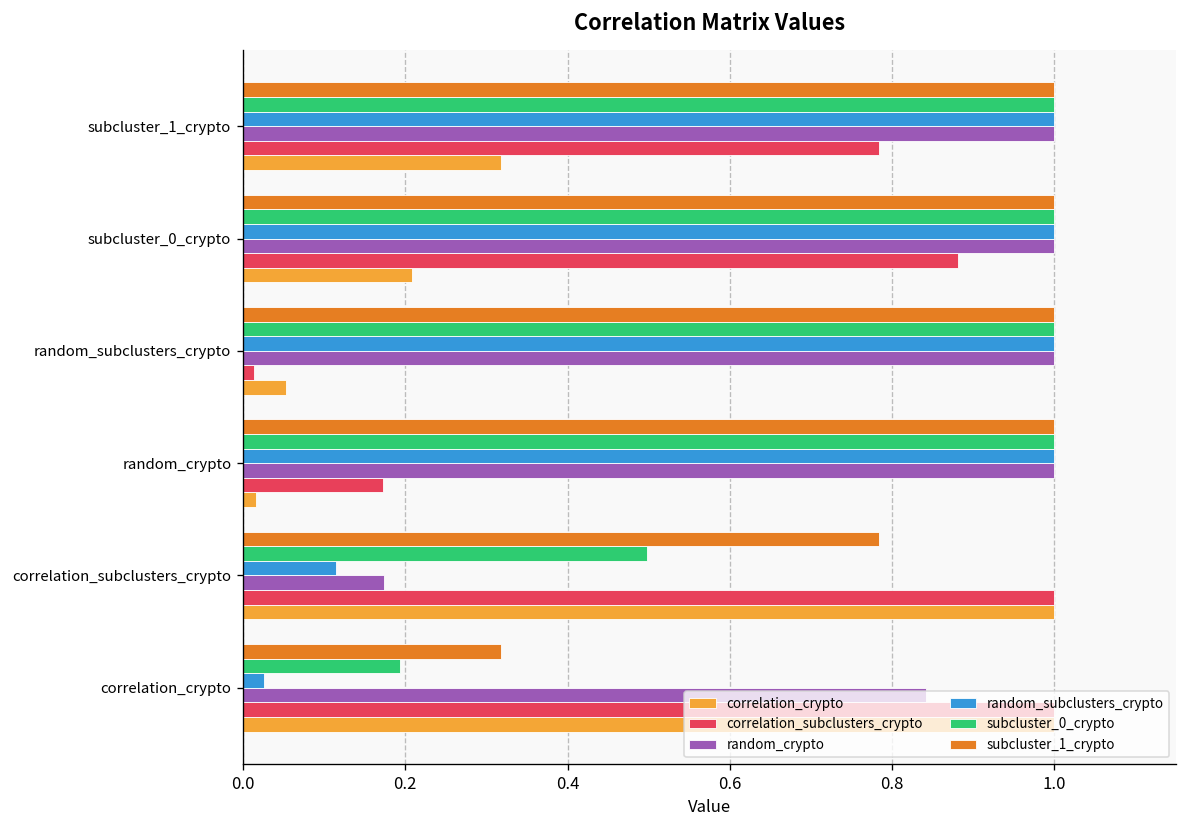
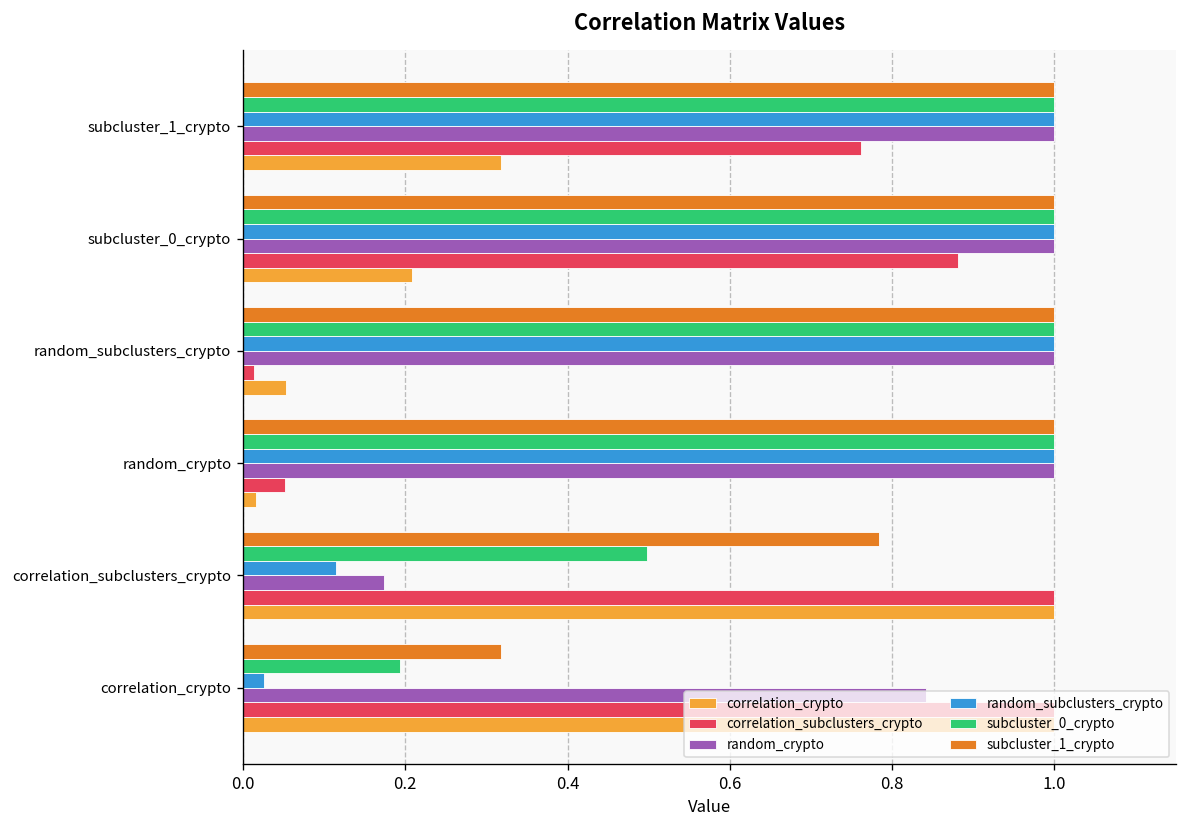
  {
    "correlation_subclusters_crypto": {
-     "subcluster_1_crypto": 0.78,
+     "subcluster_1_crypto": 0.76,
      "subcluster_0_crypto": 0.88,
      "random_subclusters_crypto": 0.01,
-     "random_crypto": 0.17,
+     "random_crypto": 0.05,
      "correlation_subclusters_crypto": 1.00
    },
    "random_crypto": {
      "subcluster_1_crypto": 1.00,
      "subcluster_0_crypto": 1.00,
      "random_subclusters_crypto": 1.00,
      "random_crypto": 1.00,
      "correlation_subclusters_crypto": 0.17,
      "correlation_crypto": 0.84
    },
    "random_subclusters_crypto": {
      "subcluster_1_crypto": 1.00,
      "subcluster_0_crypto": 1.00,
      "random_subclusters_crypto": 1.00,
      "random_crypto": 1.00,
      "correlation_subclusters_crypto": 0.11,
      "correlation_crypto": 0.03
    },
    "subcluster_0_crypto": {
      "subcluster_1_crypto": 1.00,
      "subcluster_0_crypto": 1.00,
      "random_subclusters_crypto": 1.00,
      "random_crypto": 1.00,
      "correlation_subclusters_crypto": 0.50,
      "correlation_crypto": 0.19
    }
  }
